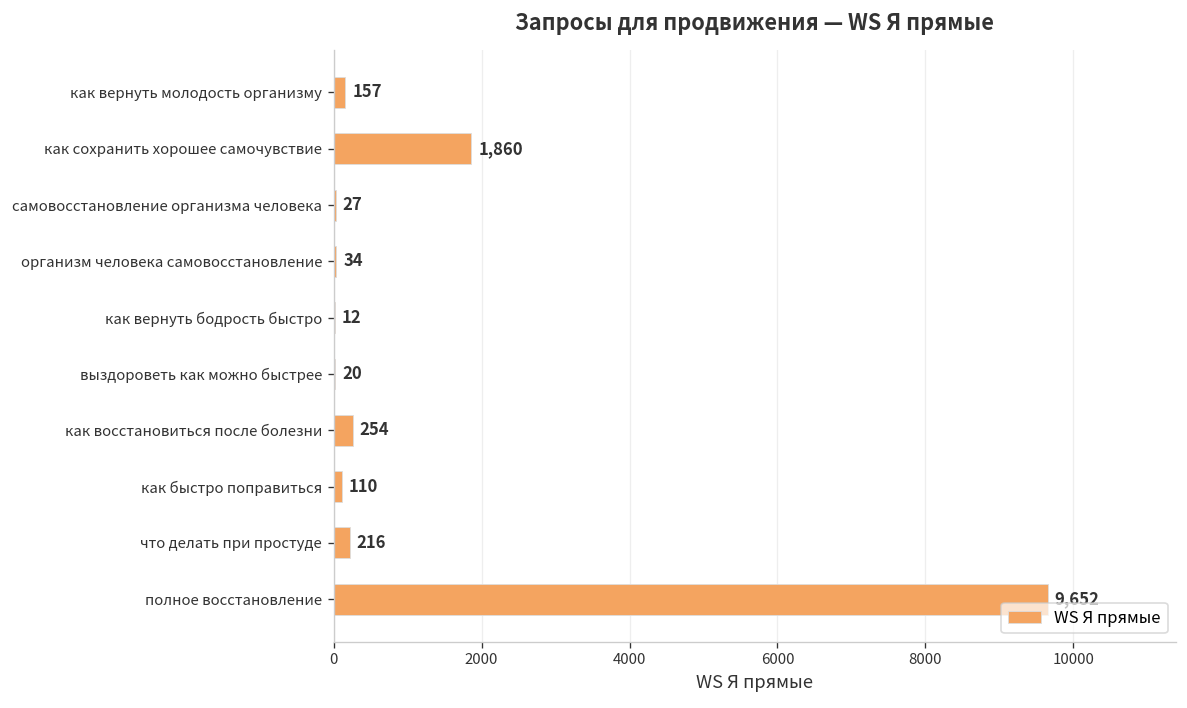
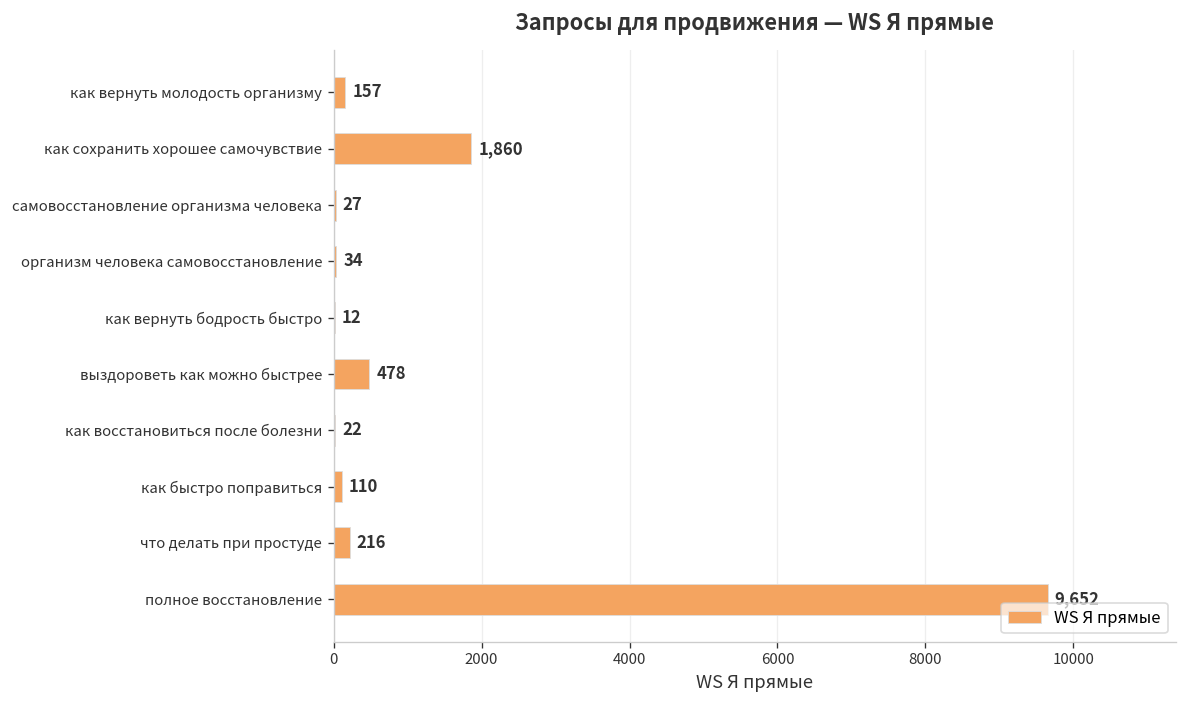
  {
    "как вернуть молодость организму": "157",
    "как сохранить хорошее самочувствие": "1,860",
    "самовосстановление организма человека": "27",
    "организм человека самовосстановление": "34",
    "как вернуть бодрость быстро": "12",
-   "выздороветь как можно быстрее": "20",
-   "как восстановиться после болезни": "254",
+   "выздороветь как можно быстрее": "478",
+   "как восстановиться после болезни": "22",
    "как быстро поправиться": "110",
    "что делать при простуде": "216"
  }
